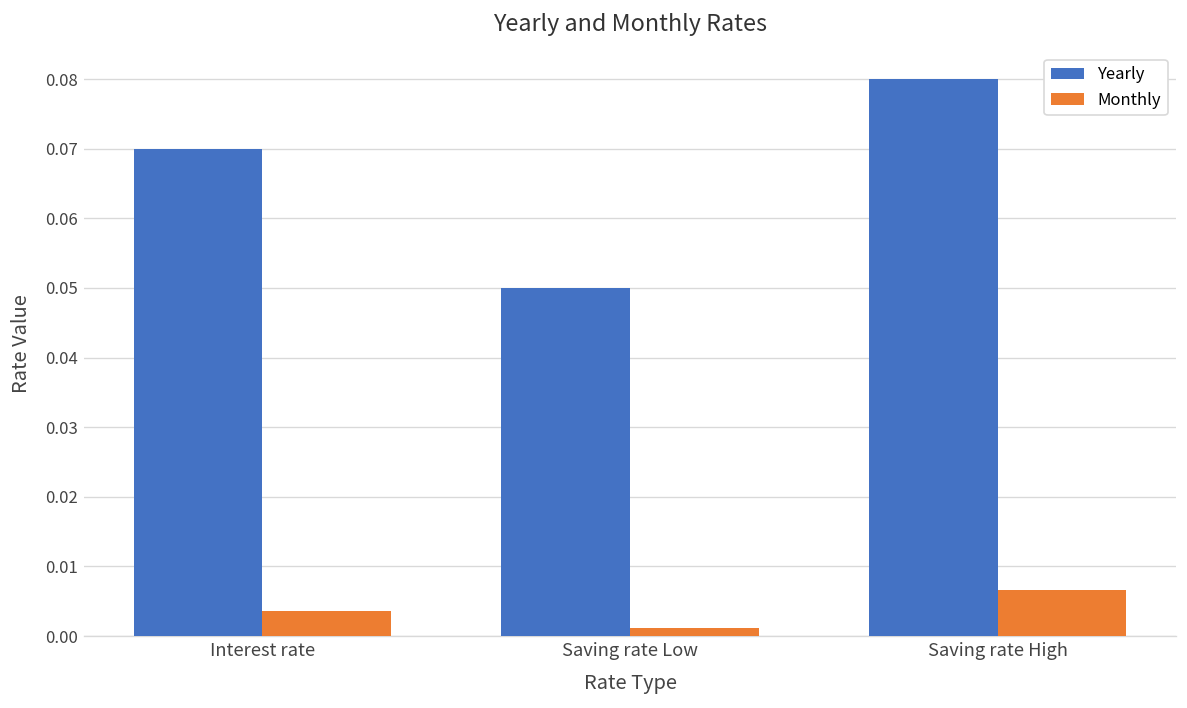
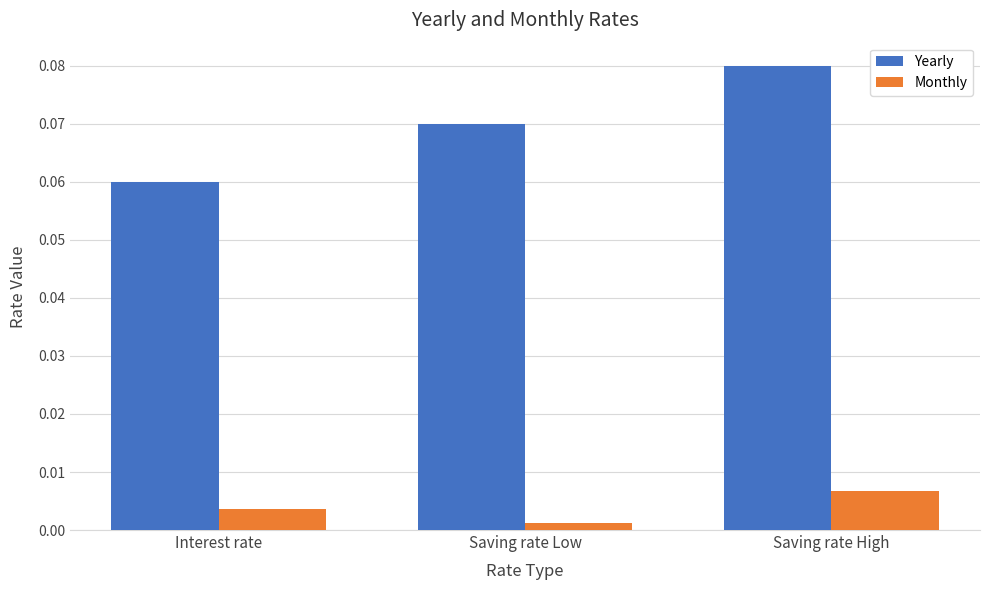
  {
    "Yearly": {
-     "Interest rate": 0.07,
-     "Saving rate Low": 0.05,
+     "Interest rate": 0.06,
+     "Saving rate Low": 0.07,
      "Saving rate High": 0.08
    },
    "Monthly": {
      "Interest rate": 0.004,
      "Saving rate Low": 0.001,
      "Saving rate High": 0.007
    }
  }
